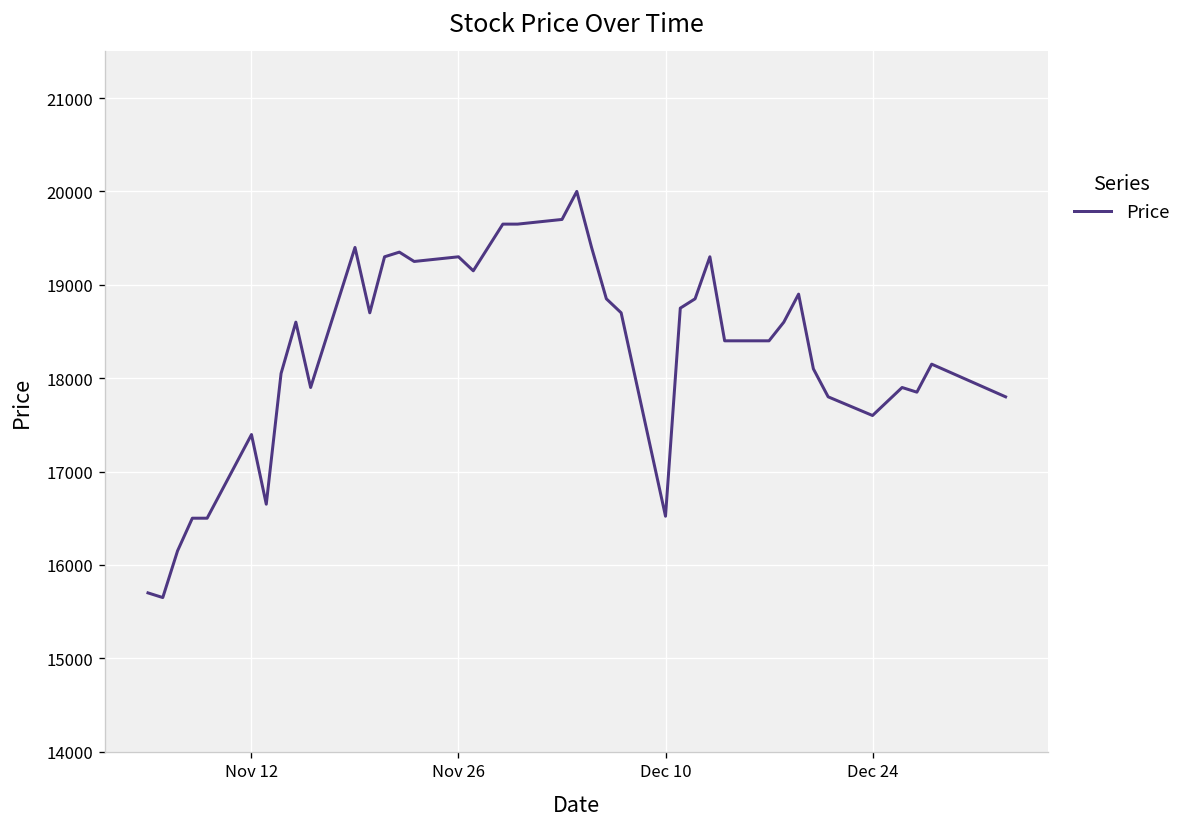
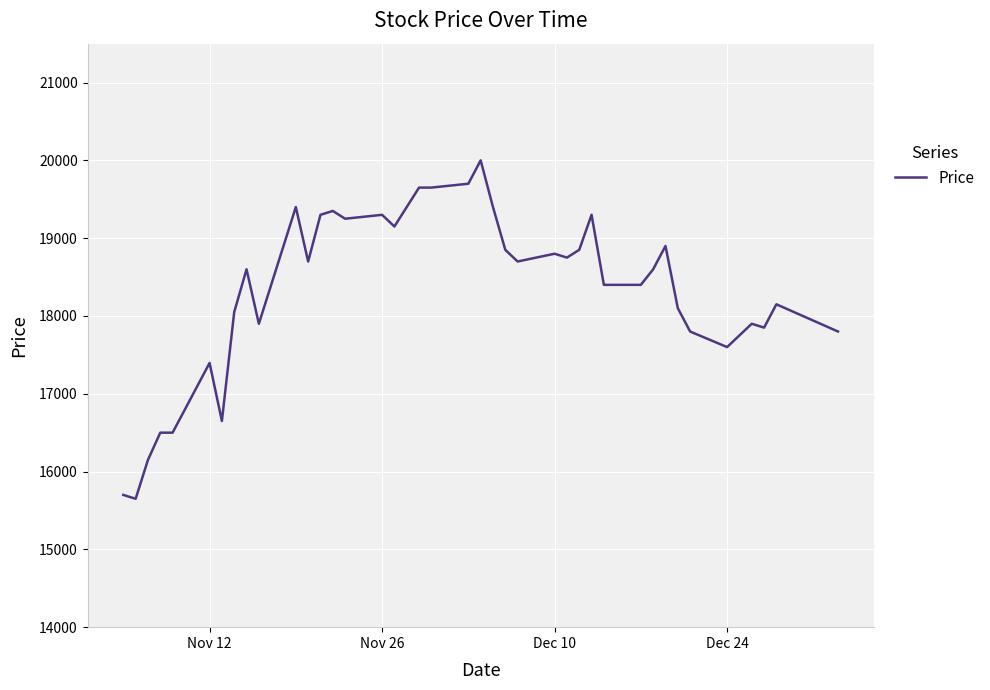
  {
    "Nov 12": 17400,
    "Nov 26": 19300,
-   "Dec 10": 16500,
+   "Dec 10": 18800,
    "Dec 24": 17600
  }
